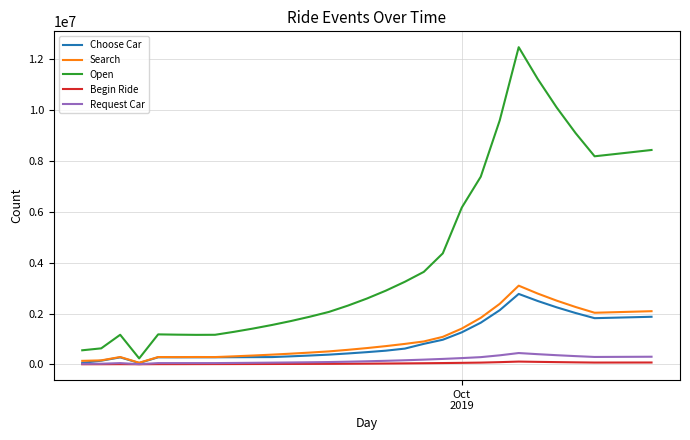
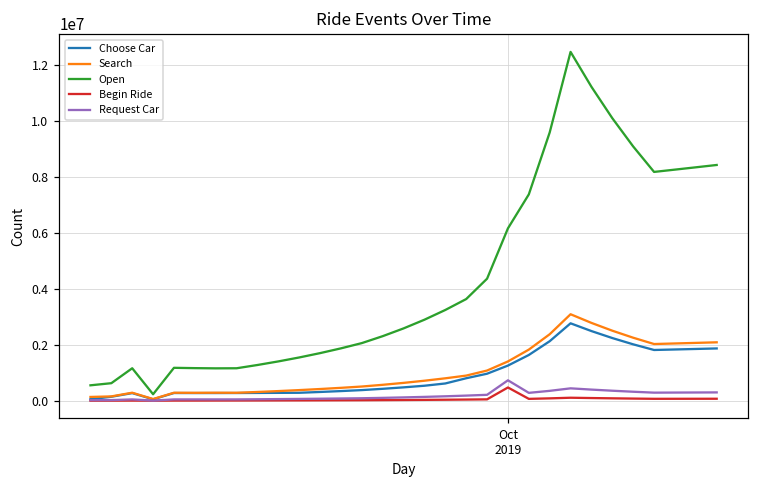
  {
    "Choose Car": {
      "Oct 2019": 1300000
    },
    "Search": {
      "Oct 2019": 1400000
    },
    "Open": {
      "Oct 2019": 6200000
    },
    "Begin Ride": {
-     "Oct 2019": 100000
+     "Oct 2019": 500000
    },
    "Request Car": {
-     "Oct 2019": 200000
+     "Oct 2019": 700000
    }
  }
